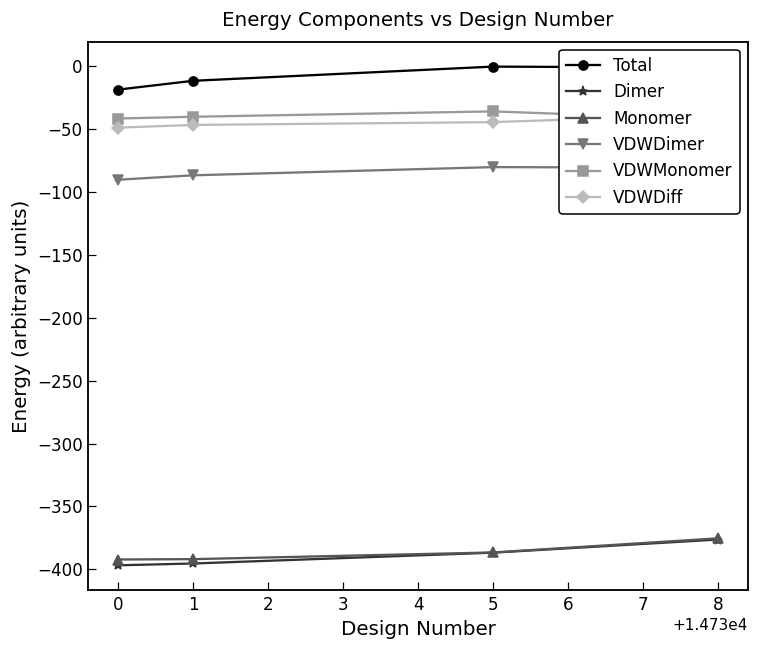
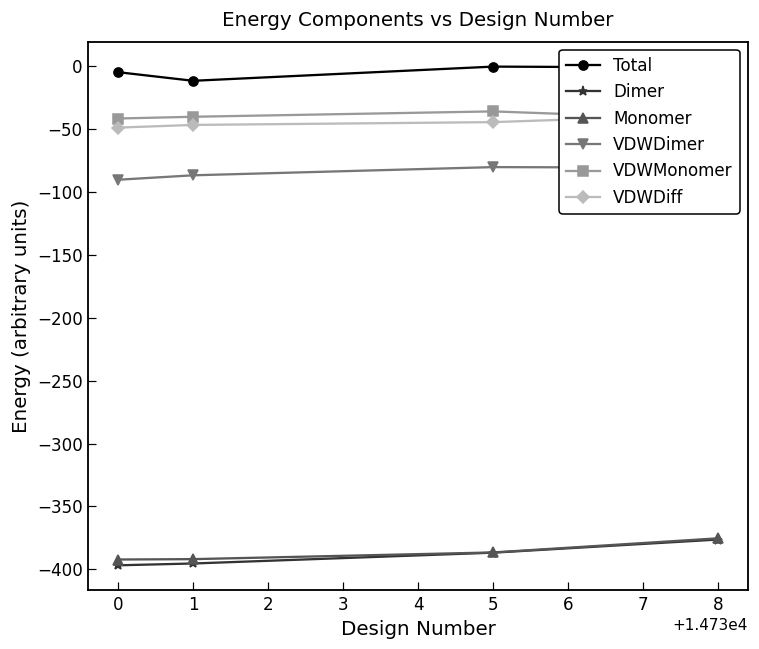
  {
    "Total": {
-     "0": -18,
+     "0": -5,
      "1": -11,
      "5": 0
    }
  }
